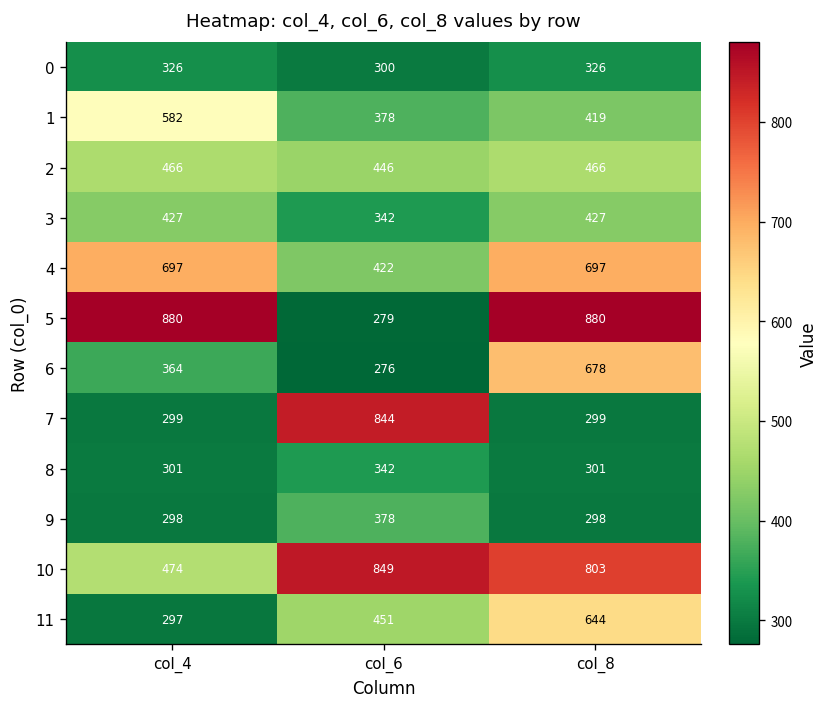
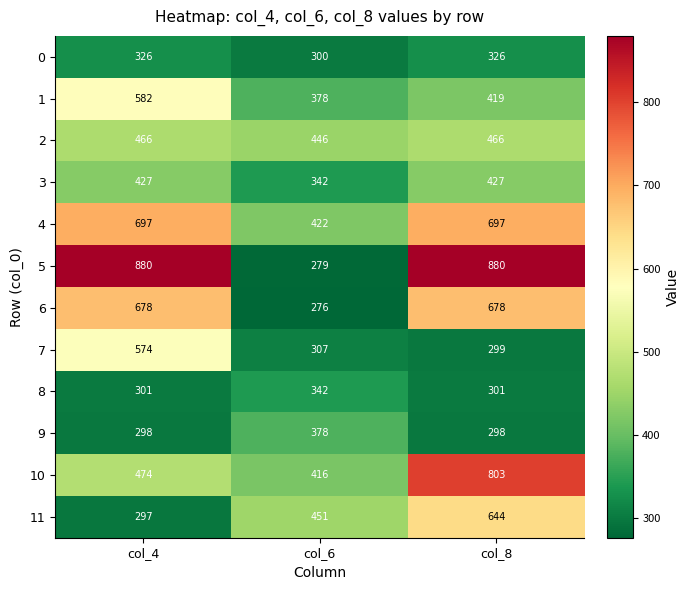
  {
    "0": {
      "col_4": 326,
      "col_6": 300,
      "col_8": 326
    },
    "1": {
      "col_4": 582,
      "col_6": 378,
      "col_8": 419
    },
    "2": {
      "col_4": 466,
      "col_6": 446,
      "col_8": 466
    },
    "3": {
      "col_4": 427,
      "col_6": 342,
      "col_8": 427
    },
    "4": {
      "col_4": 697,
      "col_6": 422,
      "col_8": 697
    },
    "5": {
      "col_4": 880,
      "col_6": 279,
      "col_8": 880
    },
    "6": {
-     "col_4": 364,
+     "col_4": 678,
      "col_6": 276,
      "col_8": 678
    },
    "7": {
-     "col_4": 299,
-     "col_6": 844,
+     "col_4": 574,
+     "col_6": 307,
      "col_8": 299
    },
    "8": {
      "col_4": 301,
      "col_6": 342,
      "col_8": 301
    },
    "9": {
      "col_4": 298,
      "col_6": 378,
      "col_8": 298
    },
    "10": {
      "col_4": 474,
-     "col_6": 849,
+     "col_6": 416,
      "col_8": 803
    },
    "11": {
      "col_4": 297,
      "col_6": 451,
      "col_8": 644
    }
  }
